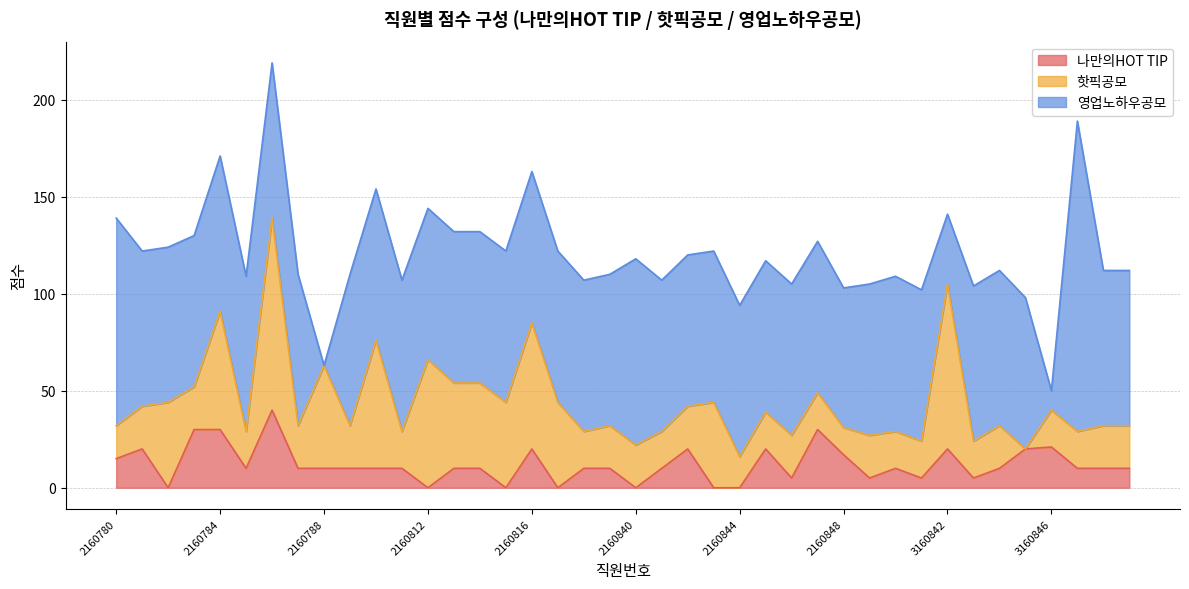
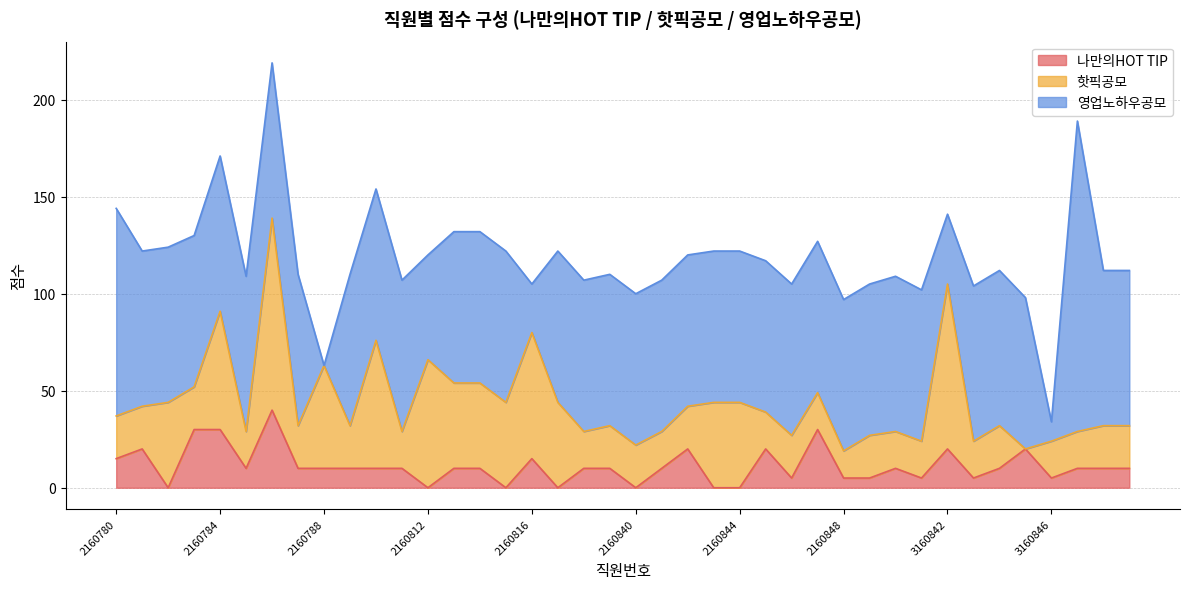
  {
    "나만의HOT TIP": {
      "2160780": 15,
      "2160784": 30,
      "2160788": 10,
      "2160812": 0,
-     "2160816": 20,
+     "2160816": 15,
      "2160840": 0,
      "2160844": 0,
-     "2160848": 17,
+     "2160848": 5,
      "3160842": 20,
-     "3160846": 21
+     "3160846": 5
    },
    "핫픽공모": {
-     "2160780": 17,
+     "2160780": 22,
      "2160784": 61,
      "2160812": 66,
      "2160816": 65,
      "2160840": 22,
-     "2160844": 16,
+     "2160844": 44,
      "2160848": 14,
      "3160842": 85,
      "3160846": 19
    },
    "영업노하우공모": {
      "2160780": 107,
      "2160784": 80,
-     "2160812": 78,
-     "2160816": 78,
-     "2160840": 96,
+     "2160812": 54,
+     "2160816": 25,
+     "2160840": 78,
      "2160844": 78,
-     "2160848": 72,
+     "2160848": 78,
      "3160842": 36,
      "3160846": 10
    }
  }
